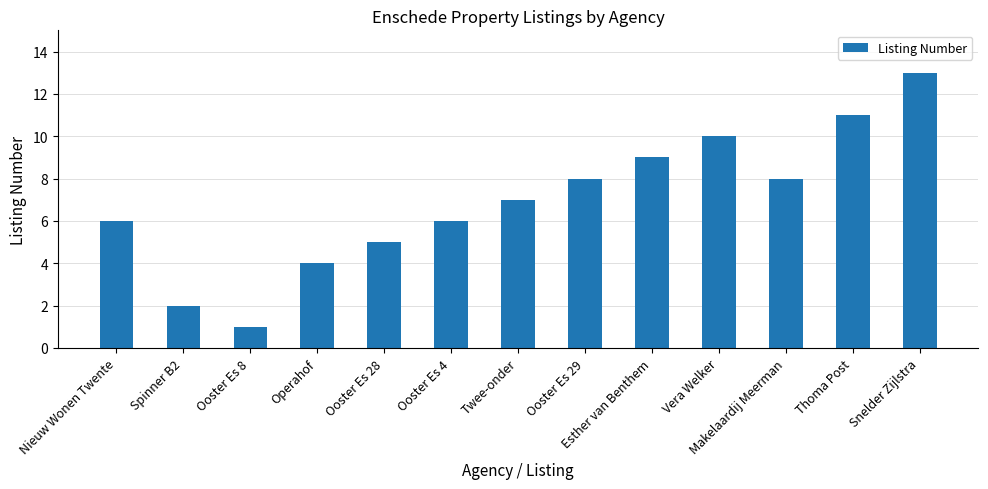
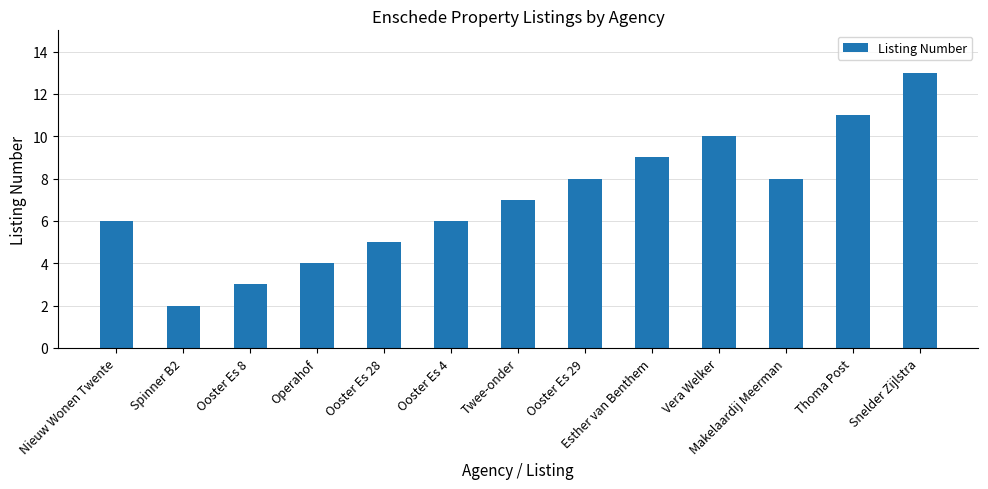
  {
    "Nieuw Wonen Twente": 6,
    "Spinner B2": 2,
-   "Ooster Es 8": 1,
+   "Ooster Es 8": 3,
    "Operahof": 4,
    "Ooster Es 28": 5,
    "Ooster Es 4": 6,
    "Twee-onder": 7,
    "Ooster Es 29": 8,
    "Esther van Benthem": 9,
    "Vera Welker": 10,
    "Makelaardij Meerman": 8,
    "Thoma Post": 11,
    "Snelder Zijlstra": 13
  }
